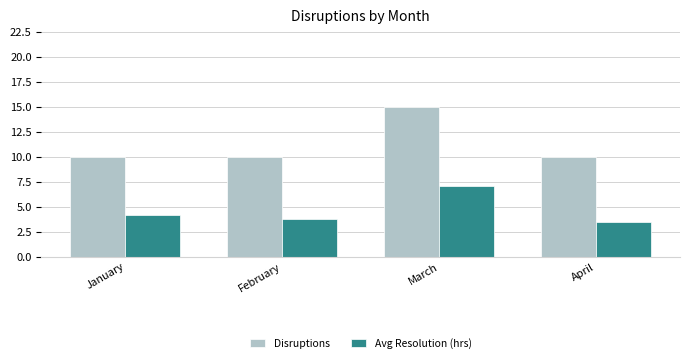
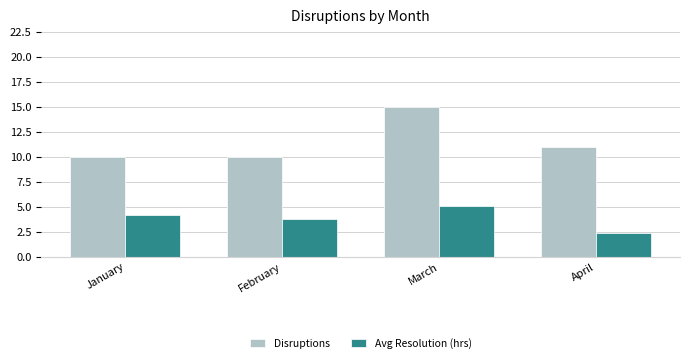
  {
    "Disruptions": {
      "January": 10,
      "February": 10,
      "March": 15,
-     "April": 10
+     "April": 11
    },
    "Avg Resolution (hrs)": {
      "January": 4,
      "February": 4,
-     "March": 7,
-     "April": 4
+     "March": 5,
+     "April": 2
    }
  }
